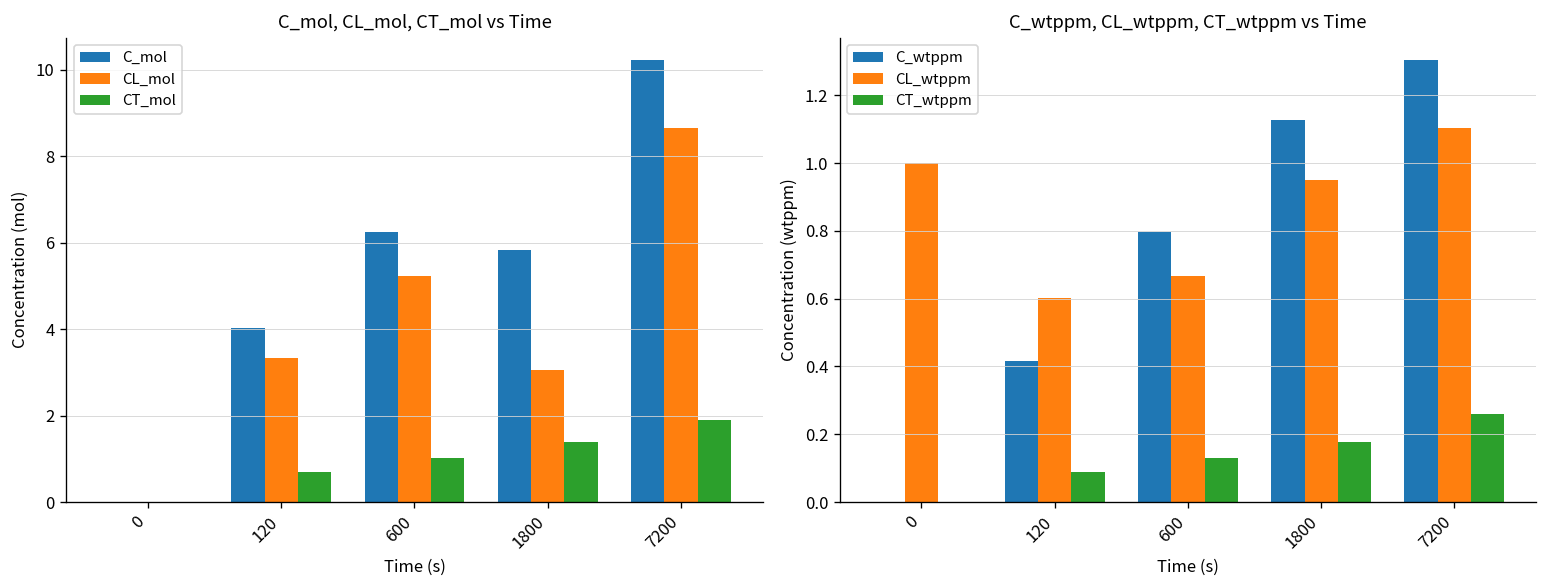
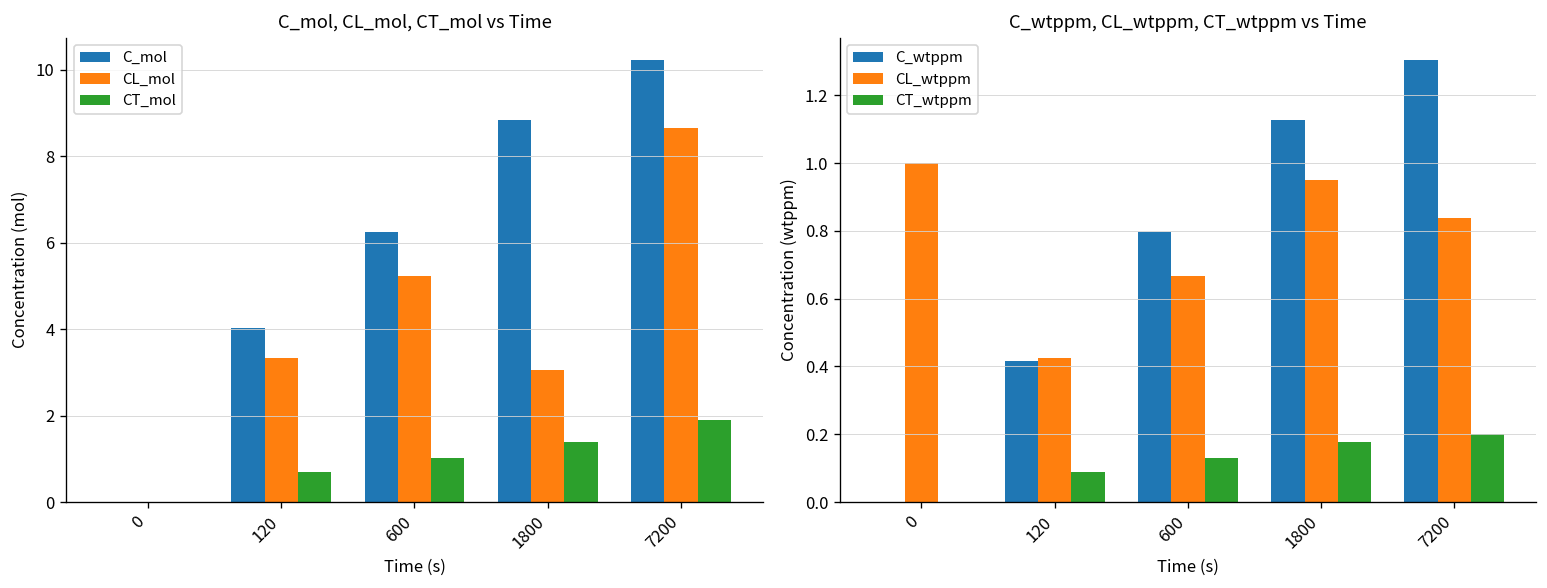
  {
    "C_mol, CL_mol, CT_mol vs Time": {
      "C_mol": {
        "0": 0.0,
        "120": 4.0,
        "600": 6.3,
-       "1800": 5.8,
+       "1800": 8.8,
        "7200": 10.2
      },
      "CL_mol": {
        "0": 0.0,
        "120": 3.3,
        "600": 5.2,
        "1800": 3.1,
        "7200": 8.6
      },
      "CT_mol": {
        "0": 0.0,
        "120": 0.7,
        "600": 1.0,
        "1800": 1.4,
        "7200": 1.9
      }
    },
    "C_wtppm, CL_wtppm, CT_wtppm vs Time": {
      "C_wtppm": {
        "0": 0.00,
        "120": 0.41,
        "600": 0.80,
        "1800": 1.13,
        "7200": 1.31
      },
      "CL_wtppm": {
        "0": 1.00,
-       "120": 0.60,
+       "120": 0.42,
        "600": 0.67,
        "1800": 0.95,
-       "7200": 1.10
+       "7200": 0.84
      },
      "CT_wtppm": {
        "0": 0.00,
        "120": 0.09,
        "600": 0.13,
        "1800": 0.18,
-       "7200": 0.26
+       "7200": 0.20
      }
    }
  }
